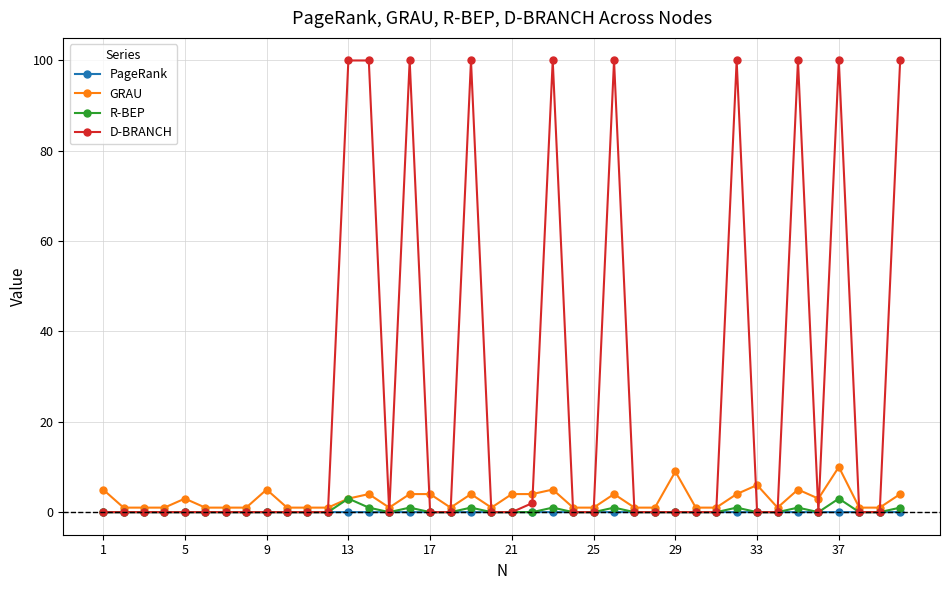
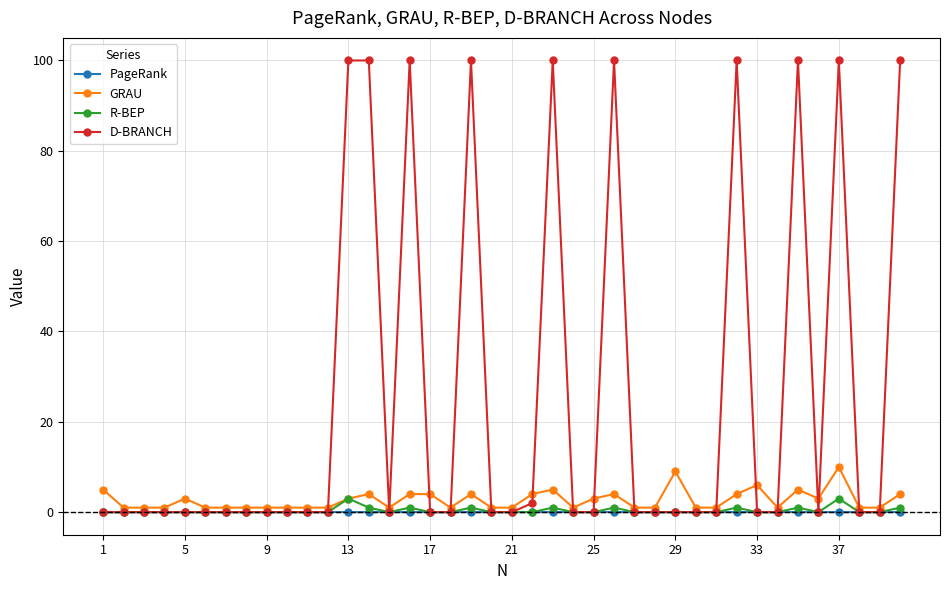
  {
    "PageRank": {
      "13": 0,
      "37": 0
    },
    "GRAU": {
      "1": 5,
      "5": 3,
-     "9": 5,
+     "9": 1,
      "17": 4,
-     "21": 4,
-     "25": 1,
+     "21": 1,
+     "25": 3,
      "29": 9,
      "33": 6,
      "37": 10
    },
    "R-BEP": {
      "37": 3
    },
    "D-BRANCH": {
      "13": 100,
      "37": 100
    }
  }
